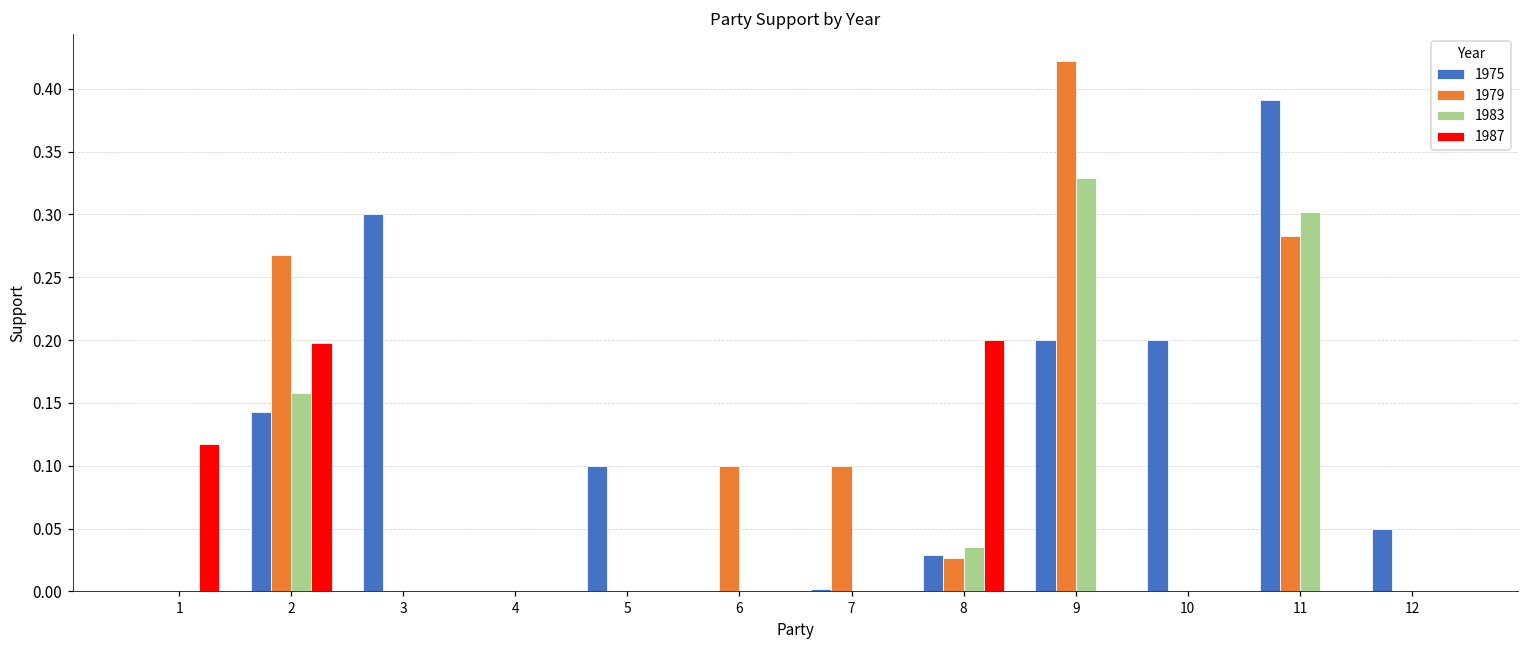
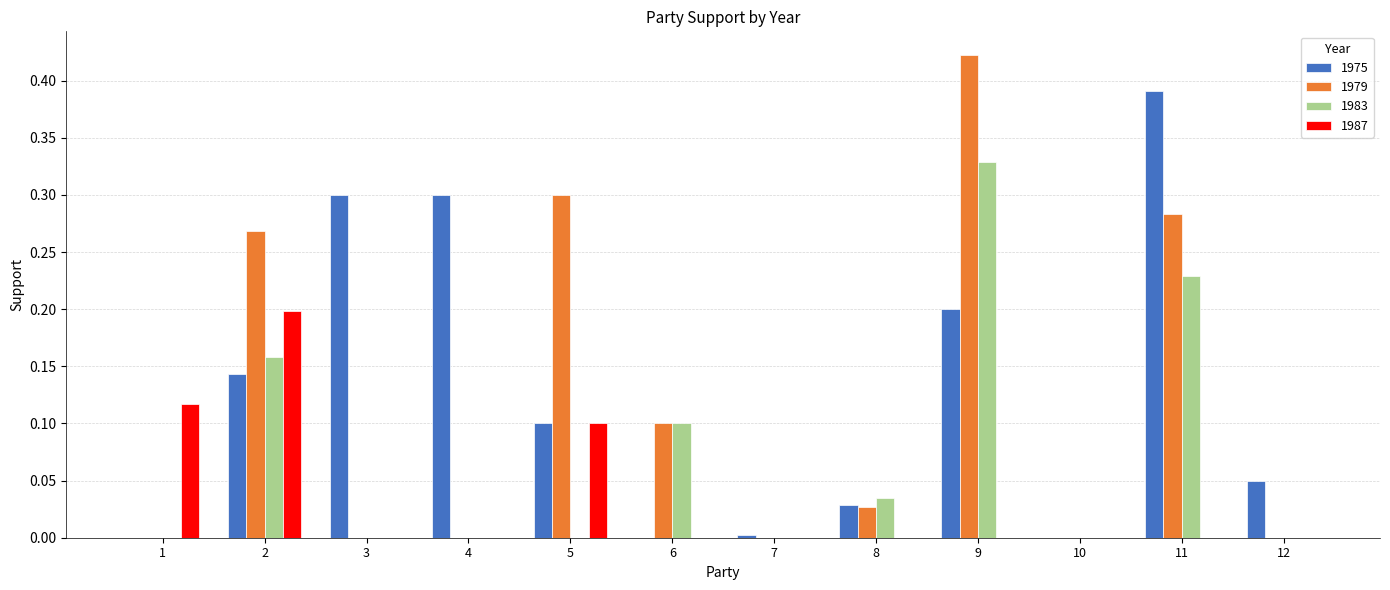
  {
    "1975": {
      "1": 0.0,
      "2": 0.143,
      "3": 0.3,
-     "4": 0.0,
+     "4": 0.3,
      "5": 0.1,
      "6": 0.0,
      "8": 0.029,
      "9": 0.2,
-     "10": 0.2,
+     "10": 0.0,
      "11": 0.391,
      "12": 0.050
    },
    "1979": {
      "1": 0.0,
      "2": 0.268,
      "3": 0.0,
      "4": 0.0,
-     "5": 0.0,
+     "5": 0.3,
      "6": 0.1,
-     "7": 0.1,
+     "7": 0.0,
      "8": 0.027,
      "9": 0.422,
      "10": 0.0,
      "11": 0.283,
      "12": 0.0
    },
    "1983": {
      "1": 0.000,
      "2": 0.158,
      "3": 0.000,
      "4": 0.000,
      "5": 0.000,
-     "6": 0.0,
+     "6": 0.1,
      "7": 0.000,
      "8": 0.035,
      "9": 0.329,
      "10": 0.000,
-     "11": 0.302,
+     "11": 0.229,
      "12": 0.000
    },
    "1987": {
      "1": 0.117,
      "2": 0.2,
      "3": 0.0,
      "4": 0.0,
-     "5": 0.0,
+     "5": 0.1,
      "6": 0.0,
      "7": 0.0,
-     "8": 0.2,
+     "8": 0.0,
      "9": 0.0,
      "10": 0.0,
      "11": 0.0,
      "12": 0.0
    }
  }
